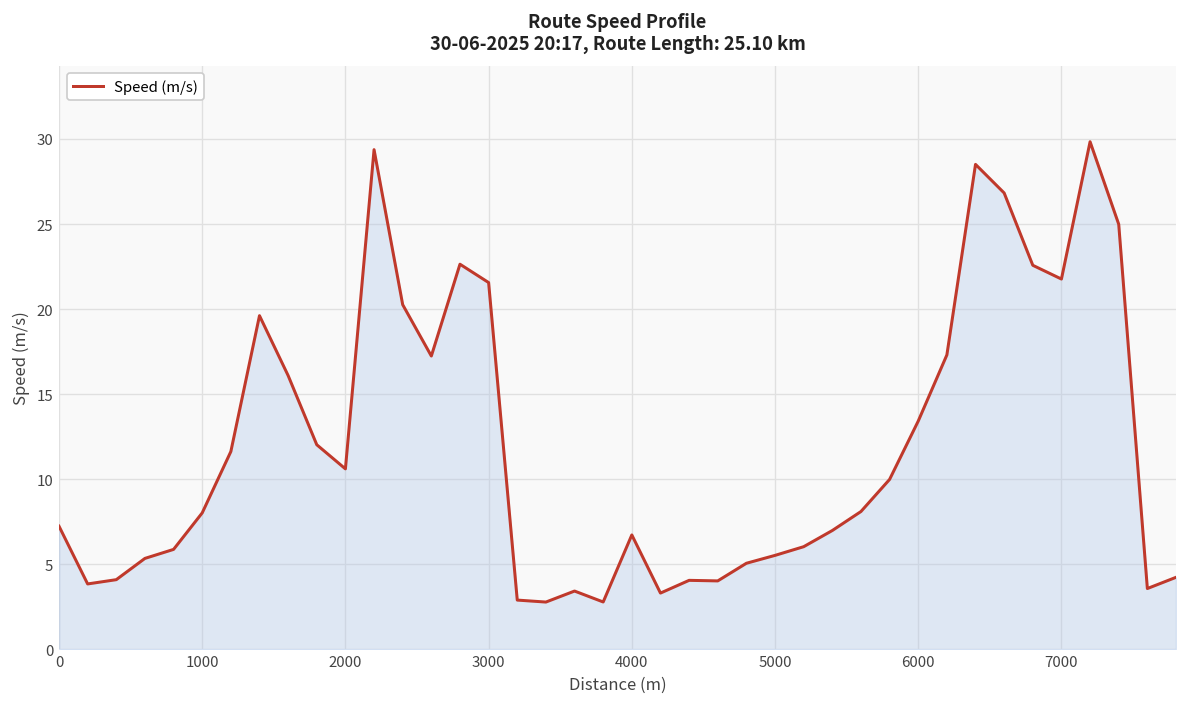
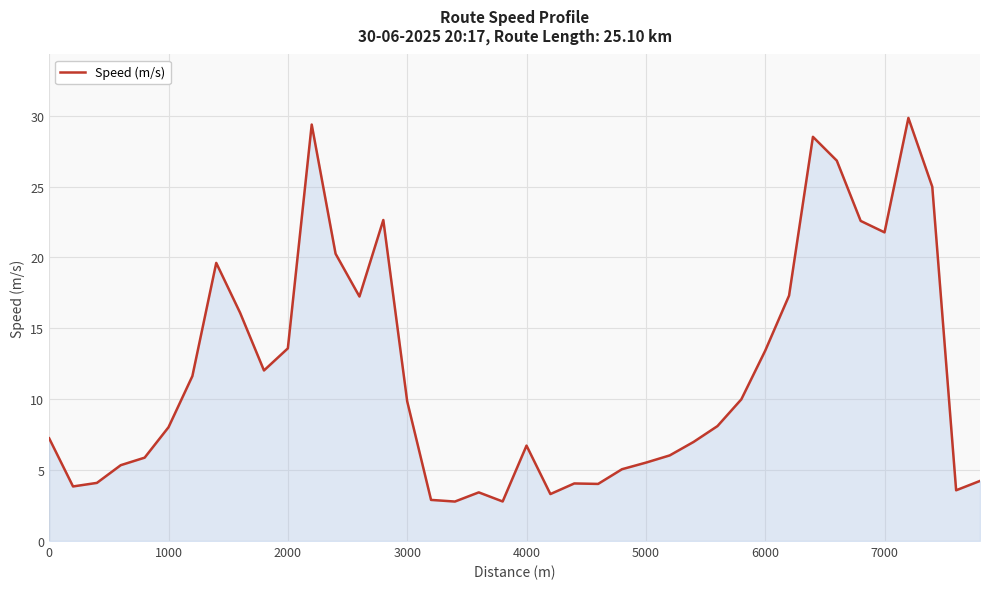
  {
    "0": 7.2,
    "1000": 8.0,
-   "2000": 10.6,
-   "3000": 21.6,
+   "2000": 13.6,
+   "3000": 9.9,
    "4000": 6.7,
    "5000": 5.5,
    "6000": 13.4,
    "7000": 21.8
  }
